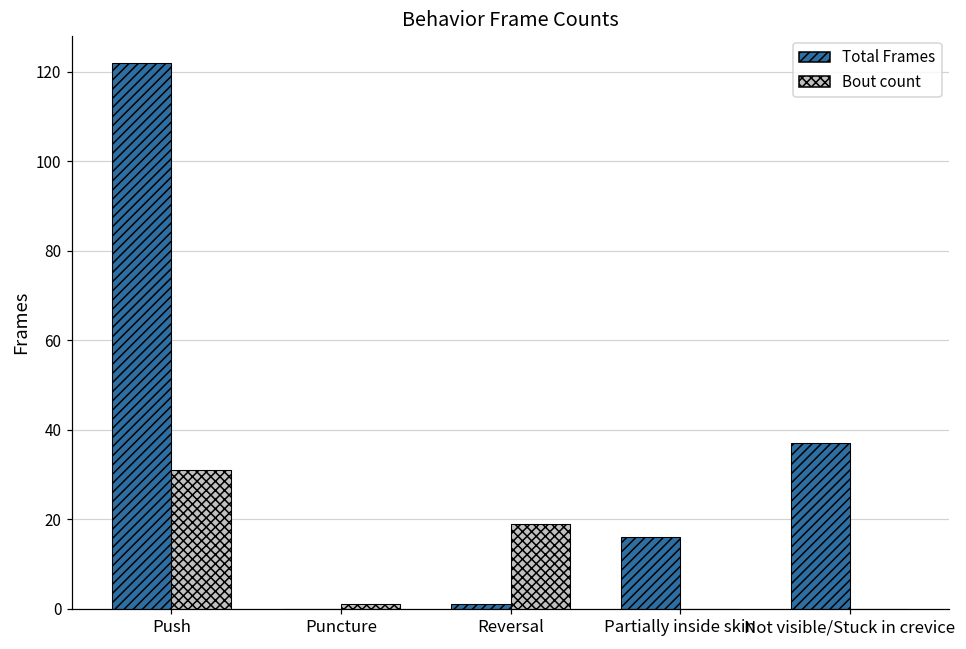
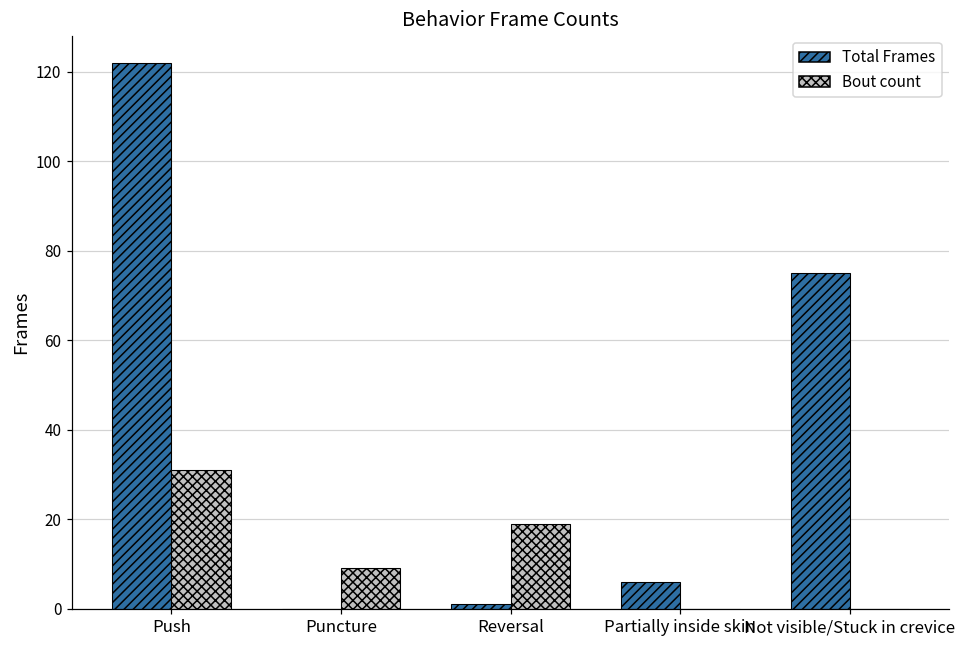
  {
    "Total Frames": {
      "Push": 122,
      "Puncture": 0,
      "Reversal": 1,
-     "Partially inside skin": 16,
-     "Not visible/Stuck in crevice": 37
+     "Partially inside skin": 6,
+     "Not visible/Stuck in crevice": 75
    },
    "Bout count": {
      "Push": 31,
-     "Puncture": 1,
+     "Puncture": 9,
      "Reversal": 19,
      "Partially inside skin": 0,
      "Not visible/Stuck in crevice": 0
    }
  }
